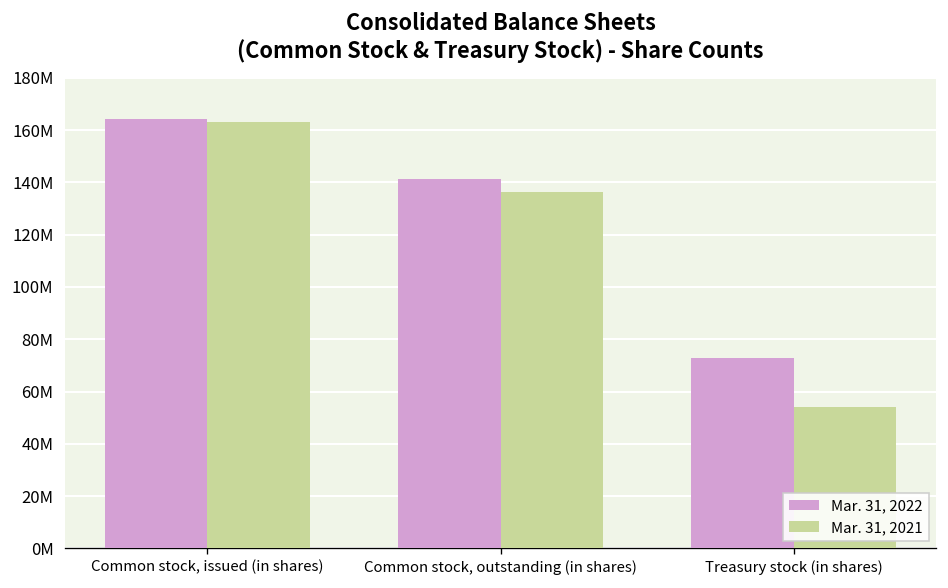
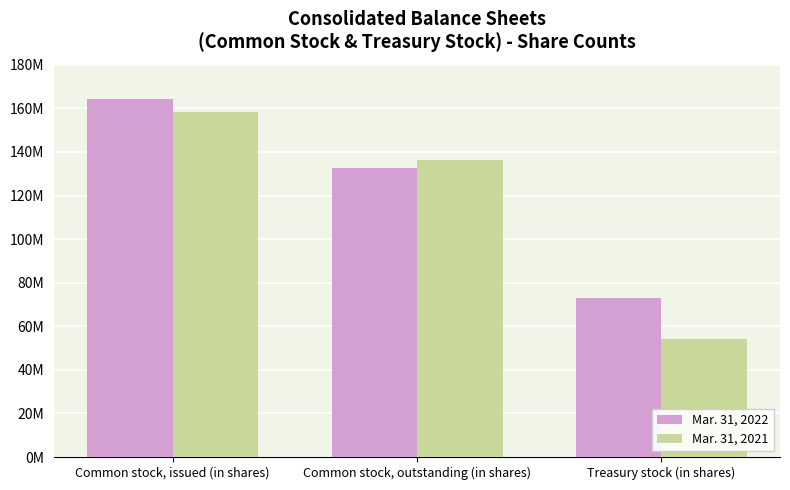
  {
    "Mar. 31, 2022": {
      "Common stock, issued (in shares)": 164000000,
-     "Common stock, outstanding (in shares)": 141000000,
+     "Common stock, outstanding (in shares)": 133000000,
      "Treasury stock (in shares)": 73000000
    },
    "Mar. 31, 2021": {
-     "Common stock, issued (in shares)": 163000000,
+     "Common stock, issued (in shares)": 158000000,
      "Common stock, outstanding (in shares)": 136000000,
      "Treasury stock (in shares)": 54000000
    }
  }
